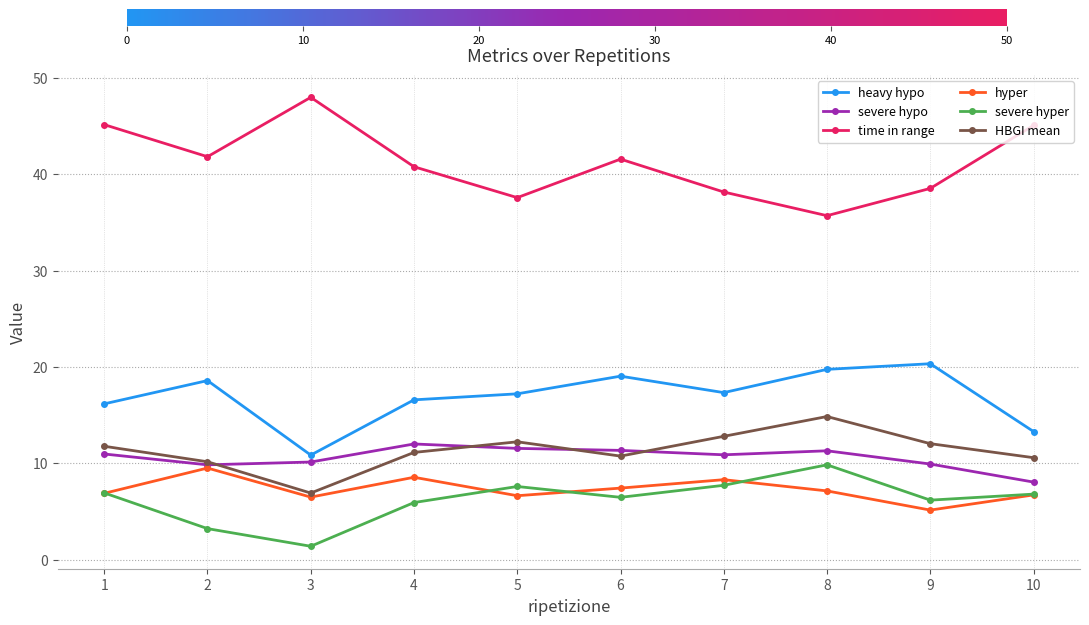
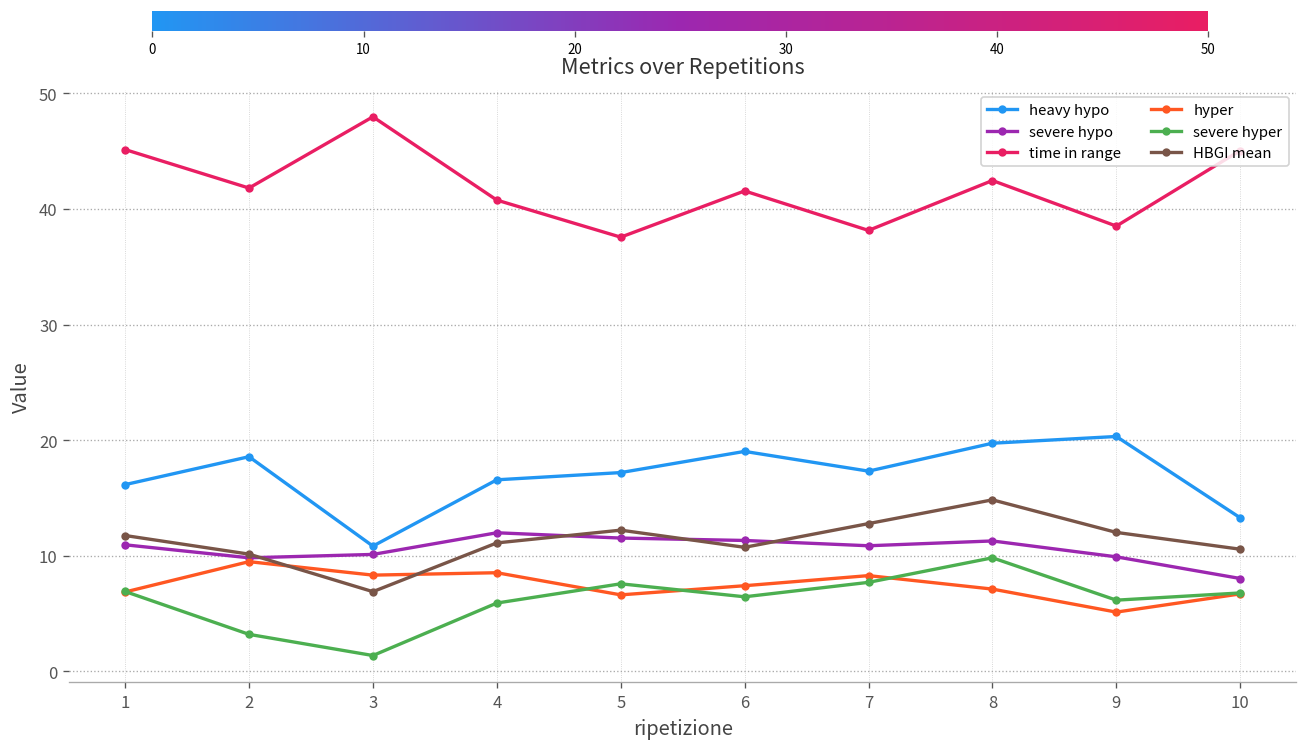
  {
    "heavy hypo": {
      "1": 16,
      "2": 19,
      "3": 11,
      "4": 17,
      "5": 17,
      "6": 19,
      "7": 17,
      "8": 20,
      "9": 20,
      "10": 13
    },
    "severe hypo": {
      "1": 11,
      "2": 10,
      "3": 10,
      "4": 12,
      "5": 12,
      "6": 11,
      "7": 11,
      "8": 11,
      "9": 10,
      "10": 8
    },
    "time in range": {
      "1": 45,
      "2": 42,
      "3": 48,
      "4": 41,
      "5": 38,
      "6": 42,
      "7": 38,
-     "8": 36,
+     "8": 42,
      "9": 39
    },
    "hyper": {
      "2": 9,
-     "3": 6,
+     "3": 8,
      "4": 9,
      "5": 7,
      "6": 7,
      "7": 8,
      "8": 7,
      "9": 5
    },
    "severe hyper": {
      "2": 3,
      "3": 1,
      "4": 6,
      "5": 8,
      "6": 6,
      "7": 8,
      "8": 10,
      "9": 6
    },
    "HBGI mean": {
      "1": 12,
      "2": 10,
      "3": 7,
      "4": 11,
      "5": 12,
      "6": 11,
      "7": 13,
      "8": 15,
      "9": 12,
      "10": 11
    }
  }
